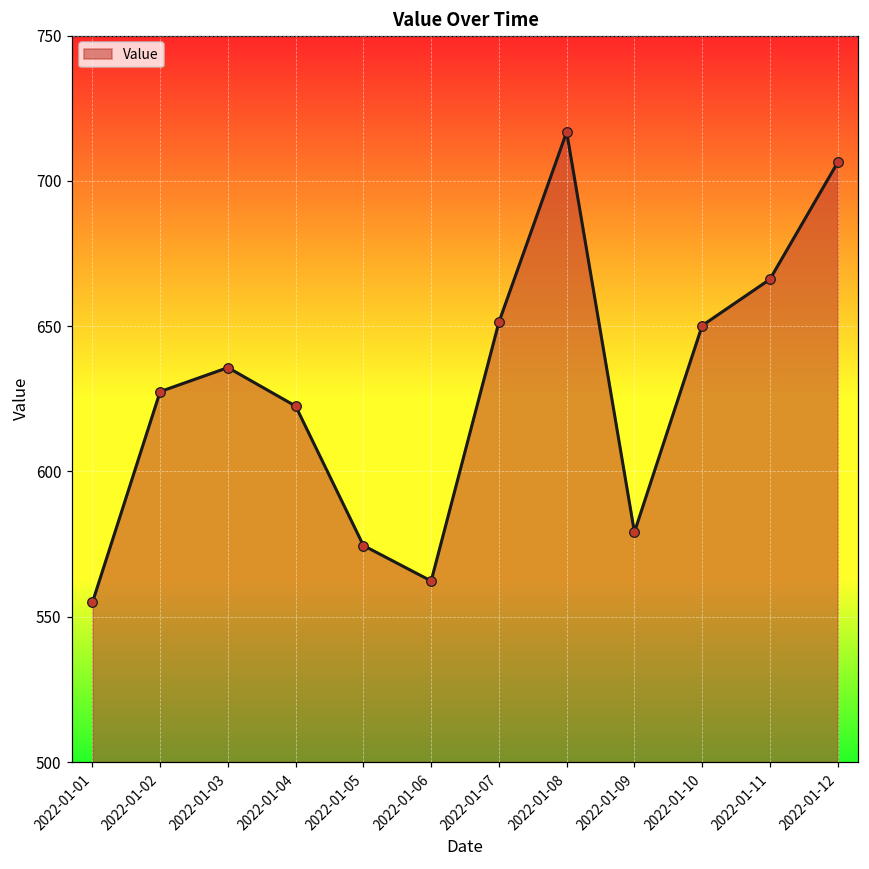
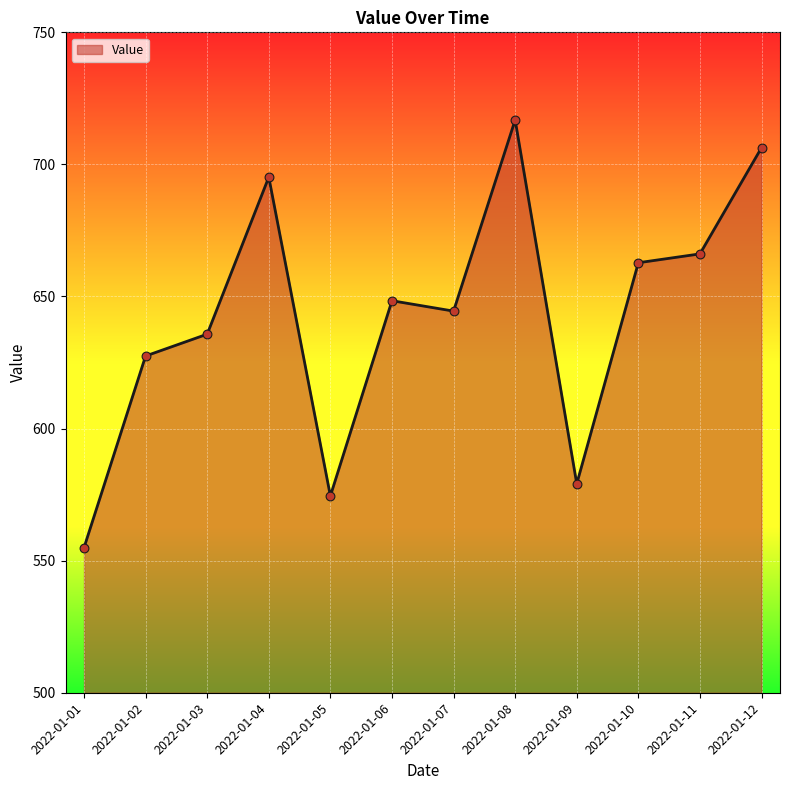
  {
    "2022-01-01": 555,
    "2022-01-02": 627,
    "2022-01-03": 636,
-   "2022-01-04": 622,
+   "2022-01-04": 695,
    "2022-01-05": 575,
-   "2022-01-06": 562,
-   "2022-01-07": 651,
+   "2022-01-06": 648,
+   "2022-01-07": 644,
    "2022-01-08": 717,
    "2022-01-09": 579,
-   "2022-01-10": 650,
+   "2022-01-10": 663,
    "2022-01-11": 666,
    "2022-01-12": 706
  }
